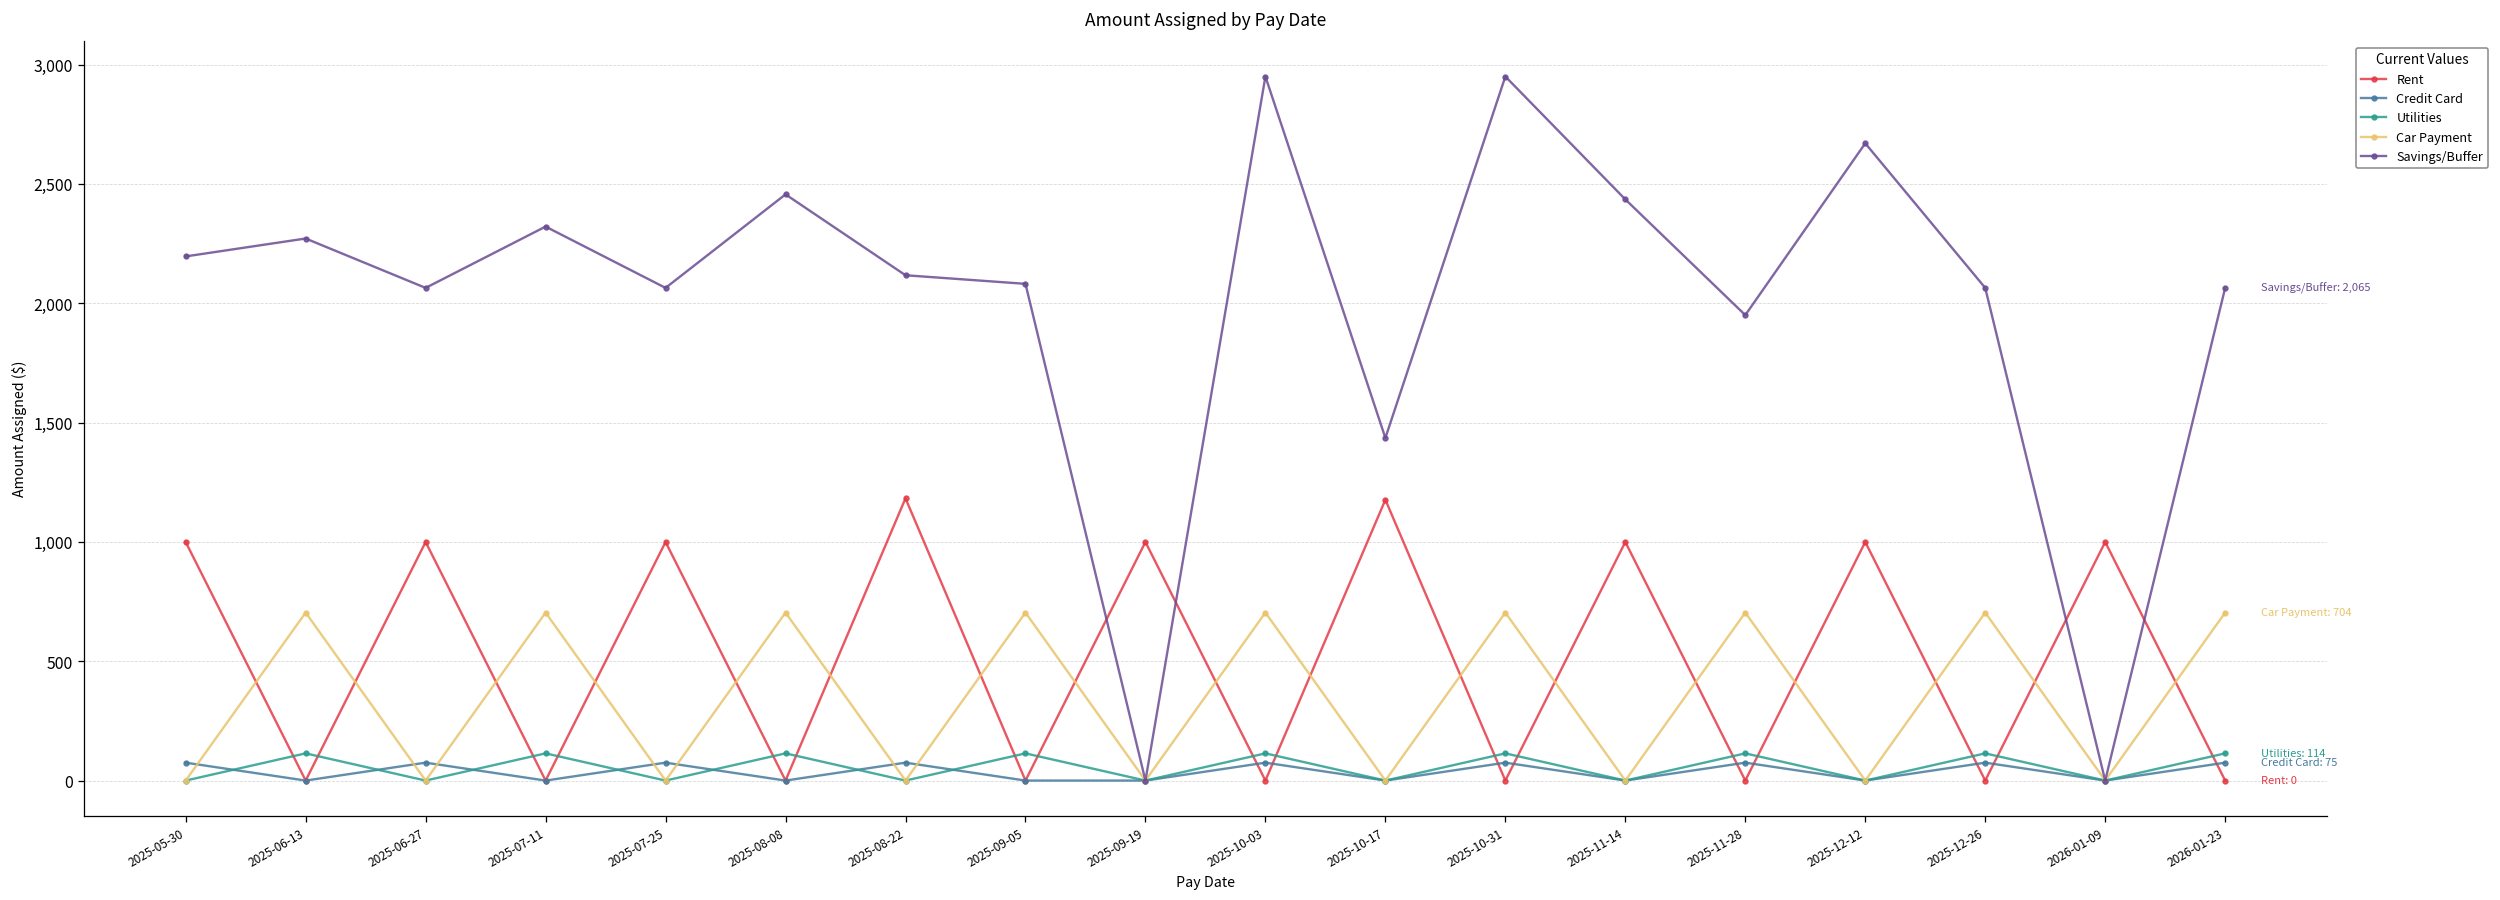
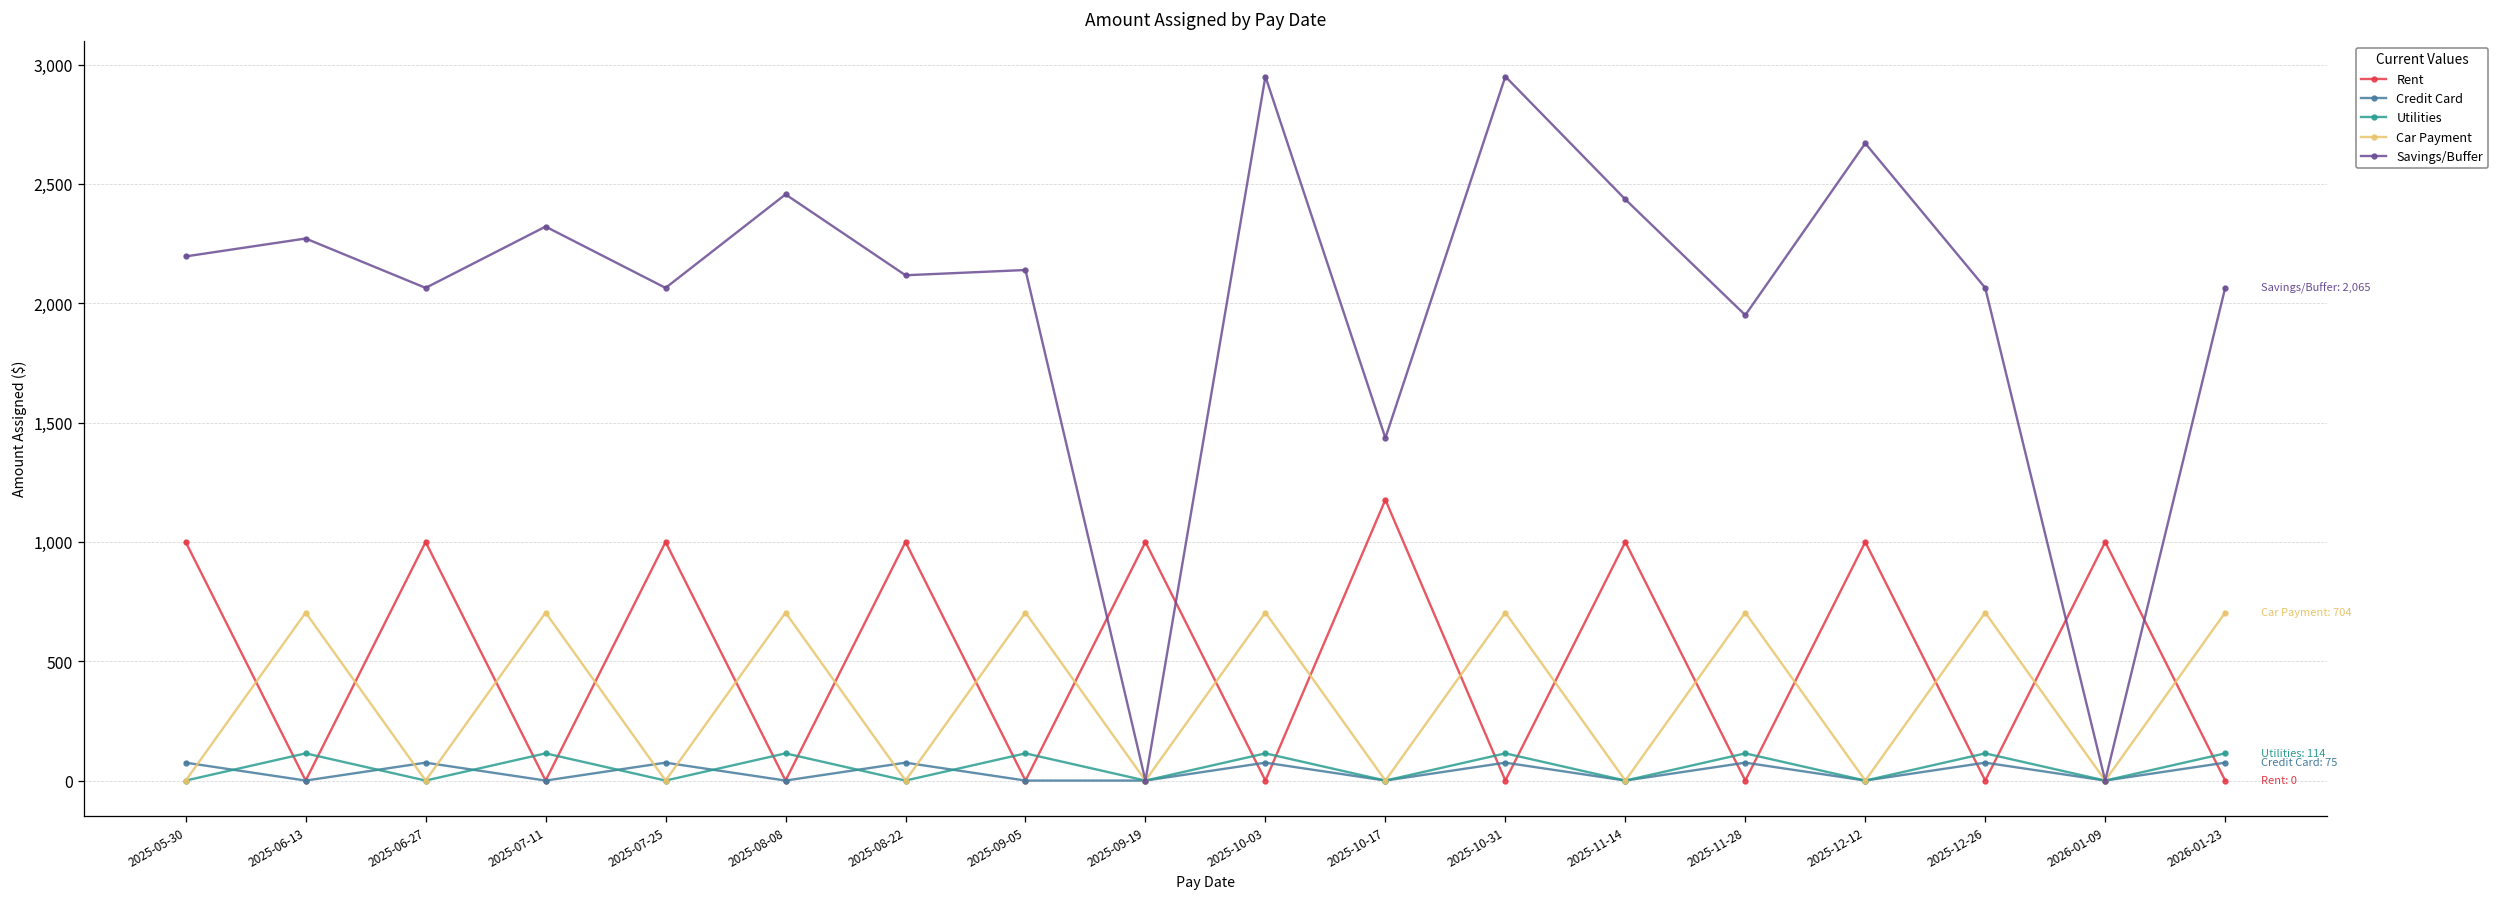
  {
    "Rent": {
      "2025-05-30": "1,000",
      "2025-06-27": "1,000",
      "2025-07-25": "1,000",
-     "2025-08-22": "1,180",
+     "2025-08-22": "1,000",
      "2025-09-19": "1,000",
      "2025-10-03": "0",
      "2025-10-17": "1,180",
      "2025-10-31": "0",
      "2025-11-14": "1,000",
      "2025-11-28": "0",
      "2025-12-12": "1,000",
      "2025-12-26": "0",
      "2026-01-09": "1,000",
      "2026-01-23": "0"
    },
    "Car Payment": {
      "2025-06-13": "700",
      "2025-07-11": "700",
      "2025-08-08": "700",
      "2025-09-05": "700",
      "2025-10-03": "700",
      "2025-10-31": "700",
      "2025-11-28": "700",
      "2025-12-26": "700",
      "2026-01-23": "700"
    },
    "Savings/Buffer": {
      "2025-05-30": "2,200",
      "2025-06-13": "2,270",
      "2025-06-27": "2,070",
      "2025-07-11": "2,320",
      "2025-07-25": "2,070",
      "2025-08-08": "2,460",
      "2025-08-22": "2,120",
-     "2025-09-05": "2,080",
+     "2025-09-05": "2,140",
      "2025-10-03": "2,950",
      "2025-10-17": "1,440",
      "2025-10-31": "2,950",
      "2025-11-14": "2,440",
      "2025-11-28": "1,950",
      "2025-12-12": "2,670",
      "2025-12-26": "2,070",
      "2026-01-23": "2,070"
    }
  }
